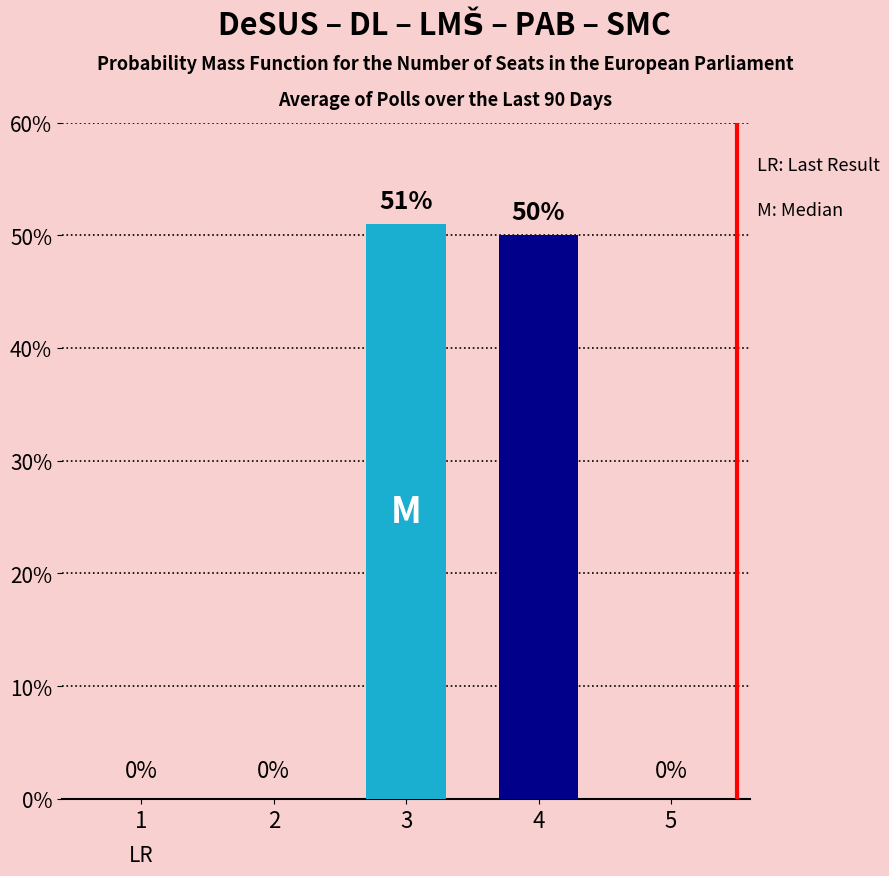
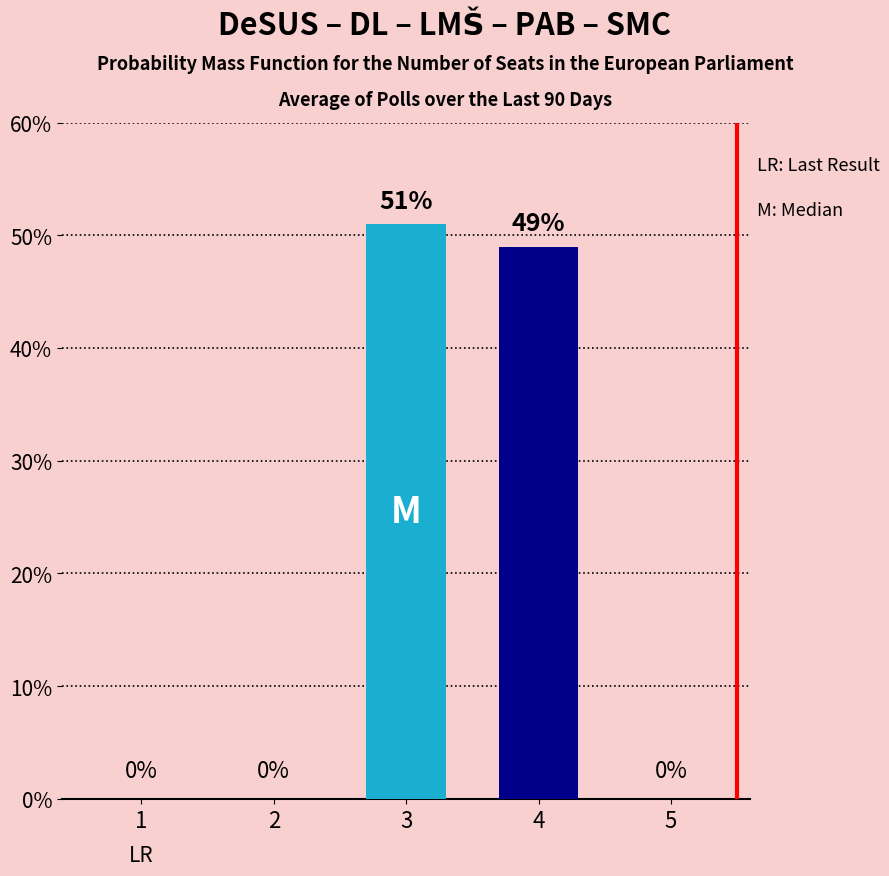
  {
    "1": "0%",
    "2": "0%",
    "3": "51%",
-   "4": "50%",
+   "4": "49%",
    "5": "0%"
  }
